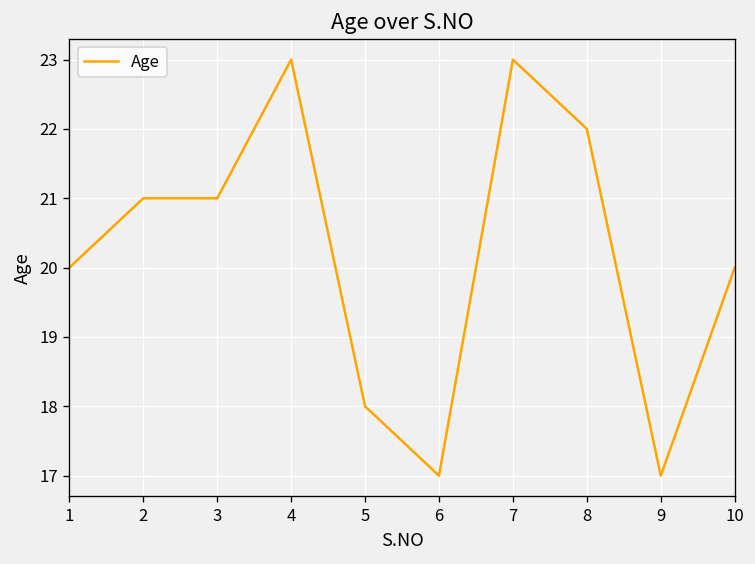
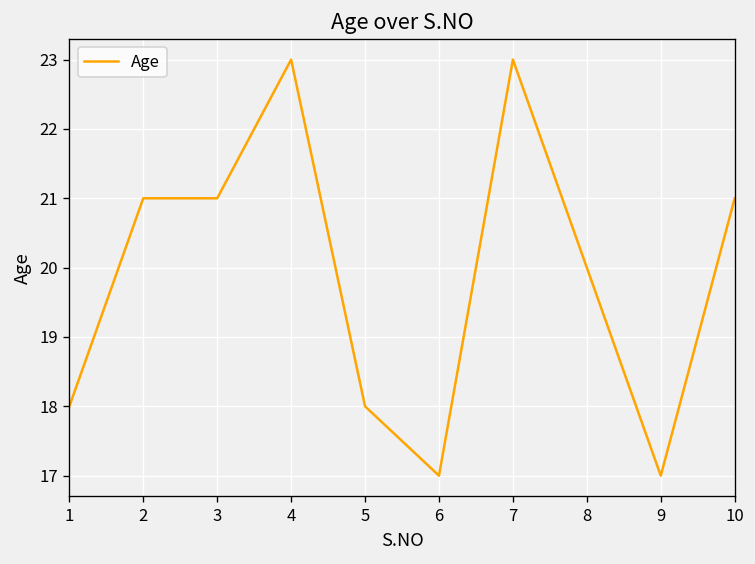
  {
-   "1": 20,
+   "1": 18,
    "2": 21,
    "3": 21,
    "4": 23,
    "5": 18,
    "6": 17,
    "7": 23,
-   "8": 22,
+   "8": 20,
    "9": 17,
-   "10": 20
+   "10": 21
  }
